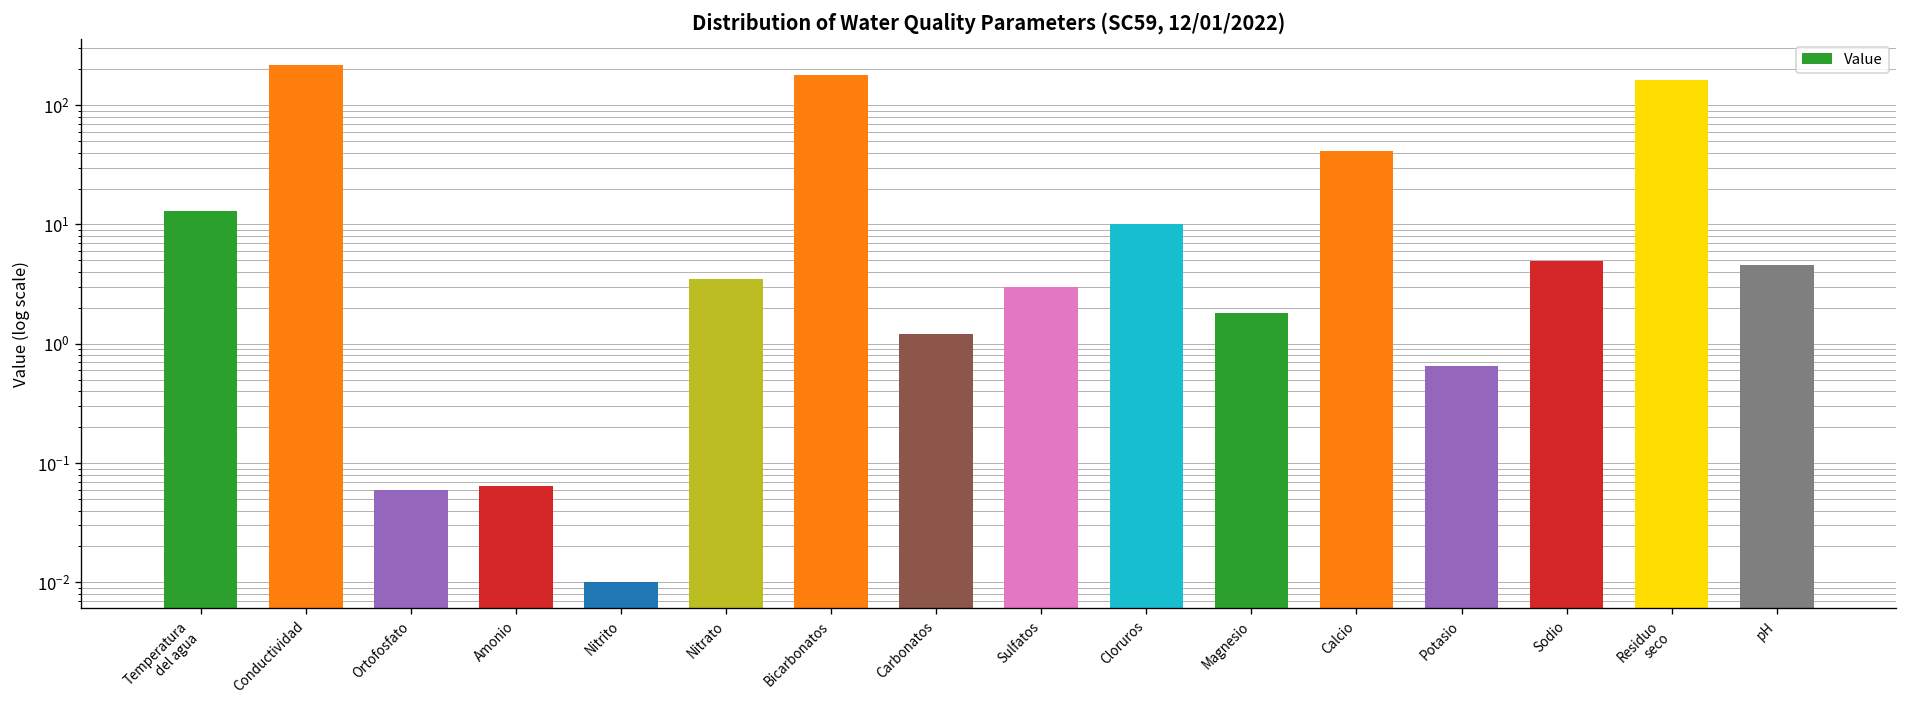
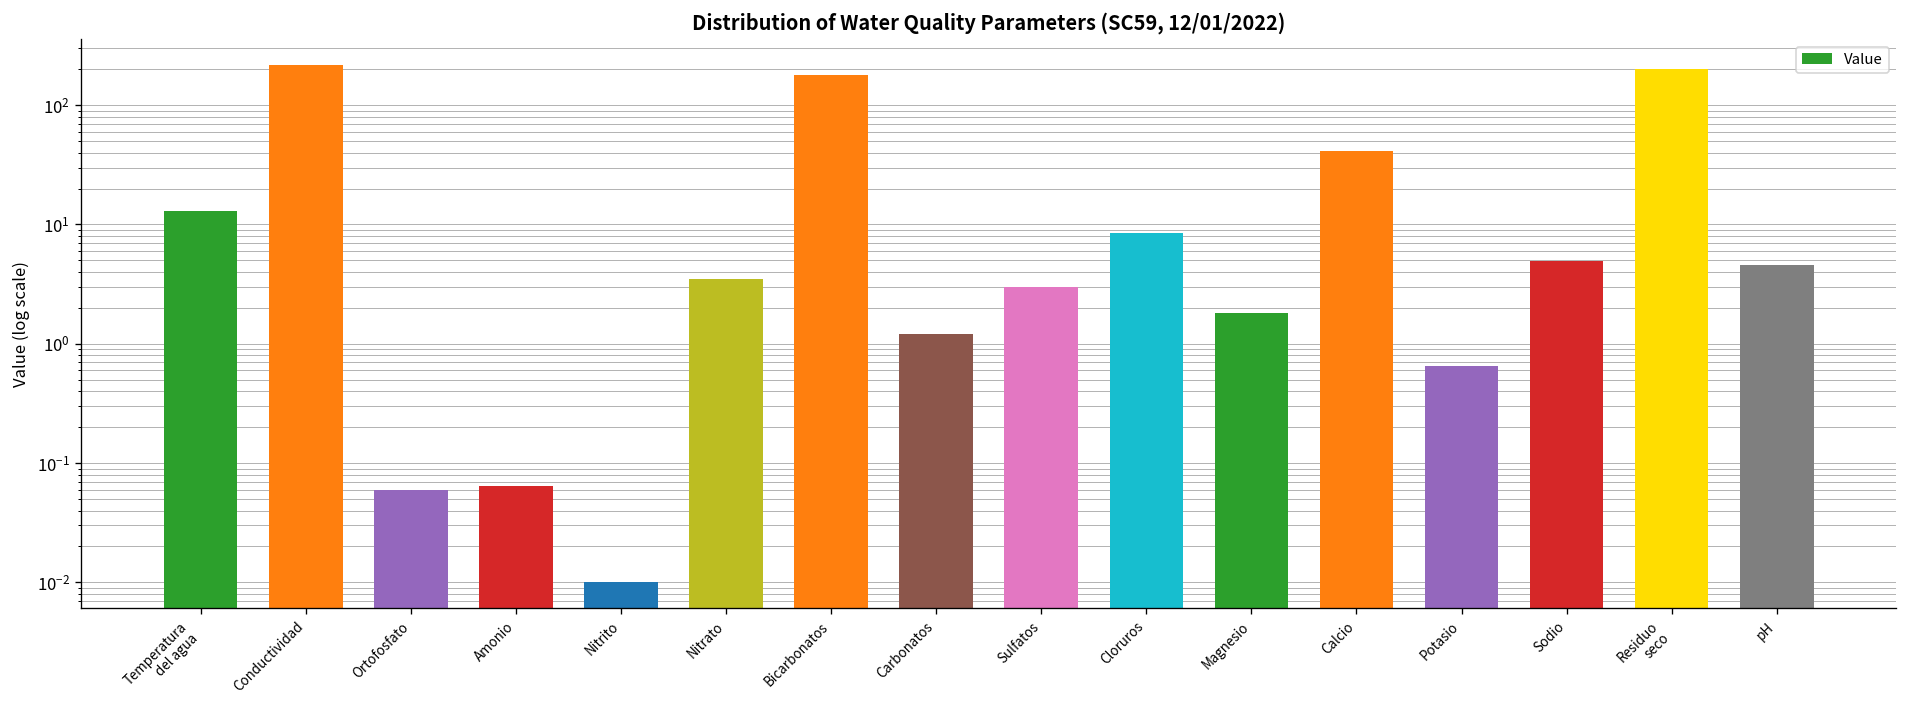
  {
    "Temperatura del agua": 13,
    "Conductividad": 220,
    "Ortofosfato": 0.06,
    "Amonio": 0.06,
    "Nitrito": 0.010,
    "Nitrato": 3.5,
    "Bicarbonatos": 180,
    "Carbonatos": 1.2,
    "Sulfatos": 3,
-   "Cloruros": 10,
+   "Cloruros": 8,
    "Magnesio": 1.8,
    "Calcio": 41,
    "Potasio": 0.7,
    "Sodio": 5,
-   "Residuo seco": 160,
+   "Residuo seco": 200,
    "pH": 5
  }
